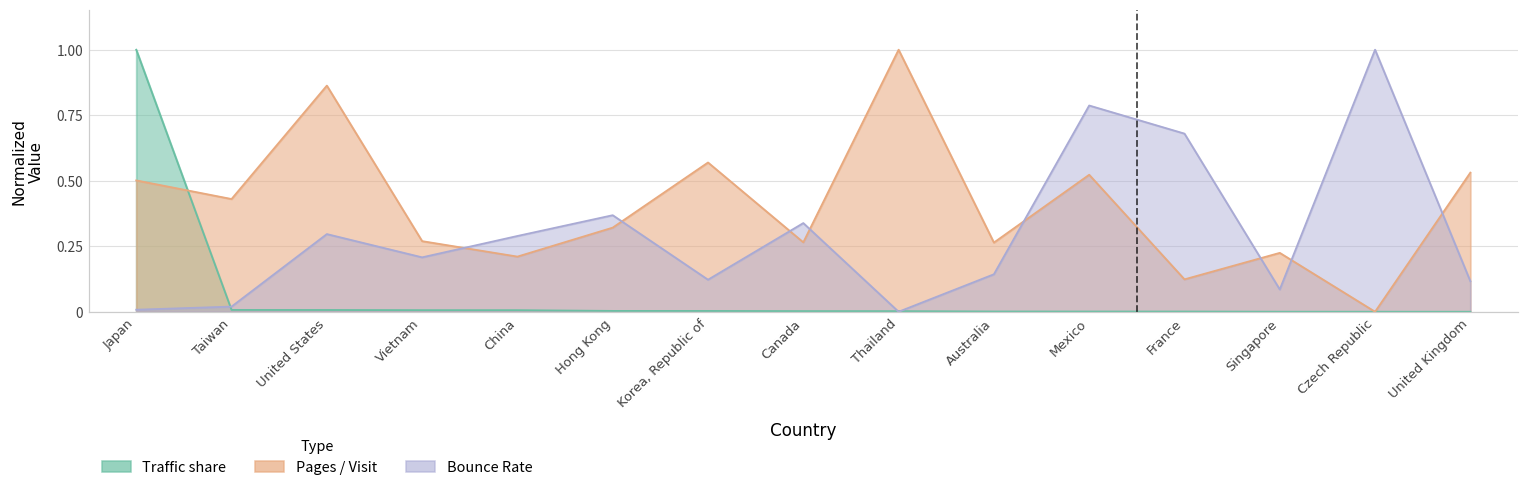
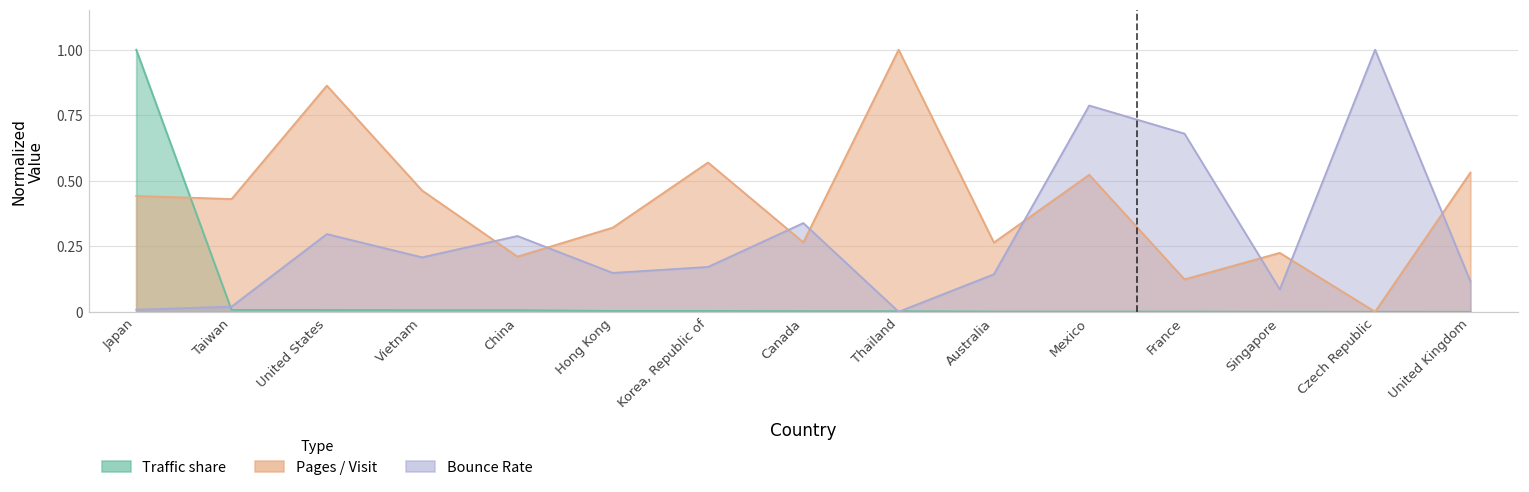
  {
    "Traffic share": {
      "Japan": 1.00,
      "Taiwan": 0.01,
      "United States": 0.01,
      "Vietnam": 0.01,
      "China": 0.01,
      "Hong Kong": 0.00,
      "Korea, Republic of": 0.00,
      "Canada": 0.00,
      "Australia": 0.00,
      "Mexico": 0.00,
      "France": 0.00,
      "Singapore": 0.00,
      "United Kingdom": 0.00
    },
    "Pages / Visit": {
-     "Japan": 0.50,
+     "Japan": 0.44,
      "Taiwan": 0.43,
      "United States": 0.86,
-     "Vietnam": 0.27,
+     "Vietnam": 0.46,
      "China": 0.21,
      "Hong Kong": 0.32,
      "Korea, Republic of": 0.57,
      "Canada": 0.26,
      "Thailand": 1.00,
      "Australia": 0.26,
      "Mexico": 0.52,
      "France": 0.12,
      "Singapore": 0.22,
      "United Kingdom": 0.53
    },
    "Bounce Rate": {
      "Japan": 0.01,
      "Taiwan": 0.02,
      "United States": 0.30,
      "Vietnam": 0.21,
      "China": 0.29,
-     "Hong Kong": 0.37,
-     "Korea, Republic of": 0.12,
+     "Hong Kong": 0.15,
+     "Korea, Republic of": 0.17,
      "Canada": 0.34,
      "Australia": 0.14,
      "Mexico": 0.79,
      "France": 0.68,
      "Singapore": 0.09,
      "Czech Republic": 1.00,
      "United Kingdom": 0.12
    }
  }
